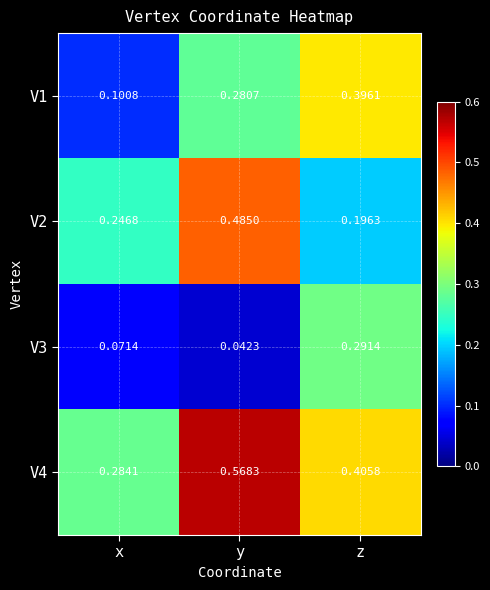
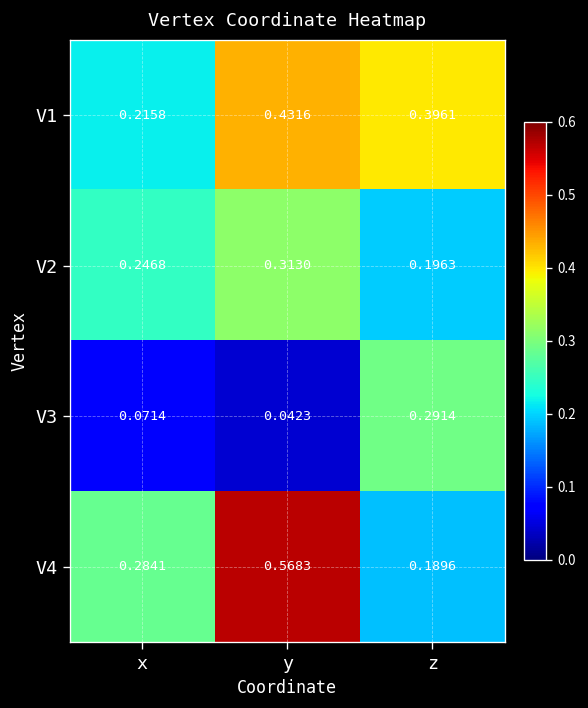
  {
    "V1": {
-     "x": 0.1008,
-     "y": 0.2807,
+     "x": 0.2158,
+     "y": 0.4316,
      "z": 0.3961
    },
    "V2": {
      "x": 0.2468,
-     "y": 0.4850,
+     "y": 0.3130,
      "z": 0.1963
    },
    "V3": {
      "x": 0.0714,
      "y": 0.0423,
      "z": 0.2914
    },
    "V4": {
      "x": 0.2841,
      "y": 0.5683,
-     "z": 0.4058
+     "z": 0.1896
    }
  }
